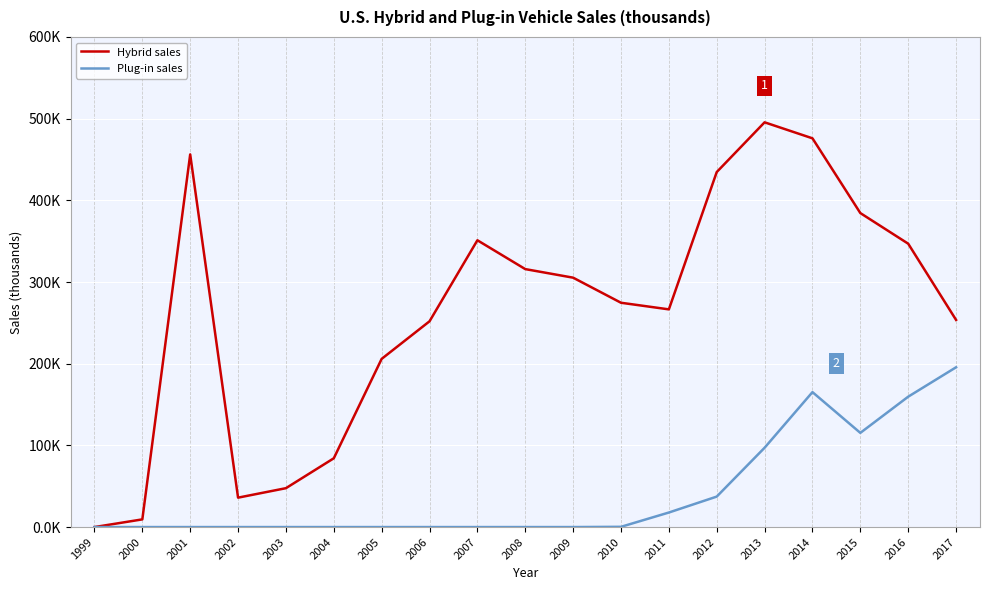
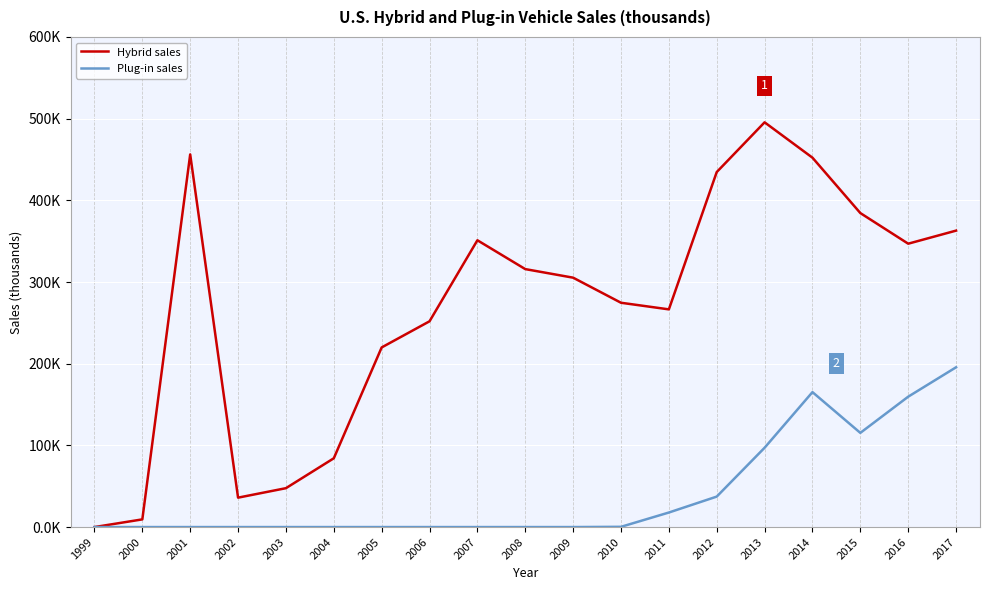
  {
    "Hybrid sales": {
      "2000": 10000,
      "2001": 460000,
      "2002": 40000,
      "2003": 50000,
      "2004": 80000,
-     "2005": 210000,
+     "2005": 220000,
      "2006": 250000,
      "2007": 350000,
      "2008": 320000,
      "2009": 310000,
      "2010": 270000,
      "2011": 270000,
      "2012": 430000,
      "2013": 500000,
-     "2014": 480000,
+     "2014": 450000,
      "2015": 380000,
      "2016": 350000,
-     "2017": 250000
+     "2017": 360000
    },
    "Plug-in sales": {
      "2000": 0,
      "2001": 0,
      "2002": 0,
      "2003": 0,
      "2004": 0,
      "2005": 0,
      "2006": 0,
      "2007": 0,
      "2008": 0,
      "2009": 0,
      "2010": 0,
      "2011": 20000,
      "2012": 40000,
      "2013": 100000,
      "2014": 170000,
      "2015": 120000,
      "2016": 160000,
      "2017": 200000
    }
  }
